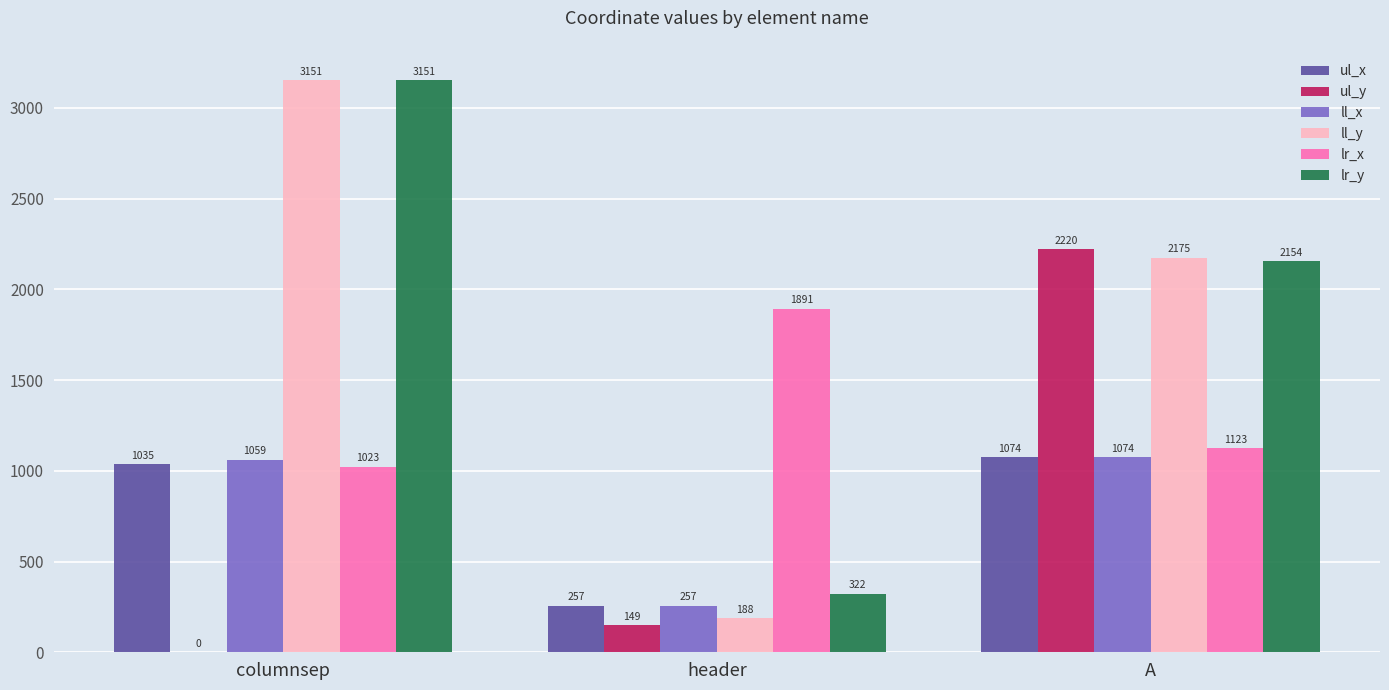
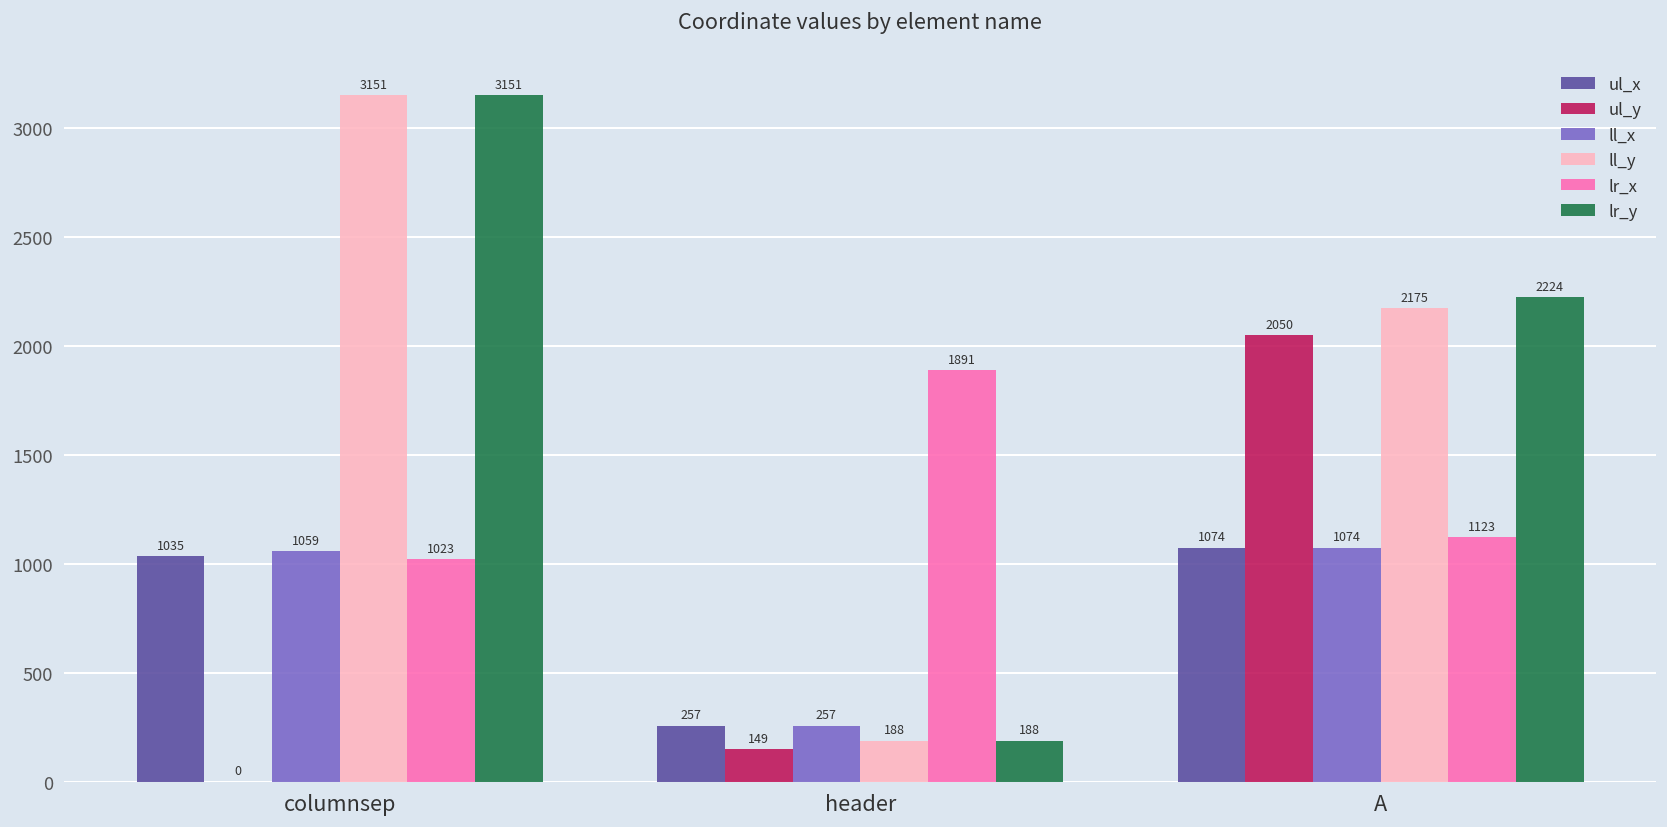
  {
    "ul_y": {
      "columnsep": 0,
      "header": 149,
-     "A": 2220
+     "A": 2050
    },
    "ll_y": {
      "columnsep": 3151,
      "header": 188,
      "A": 2175
    },
    "lr_x": {
      "columnsep": 1023,
      "header": 1891,
      "A": 1123
    },
    "lr_y": {
      "columnsep": 3151,
-     "header": 322,
-     "A": 2154
+     "header": 188,
+     "A": 2224
    }
  }
